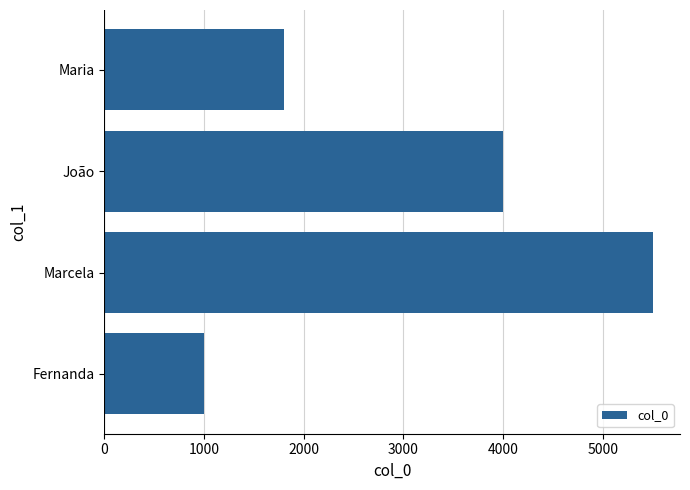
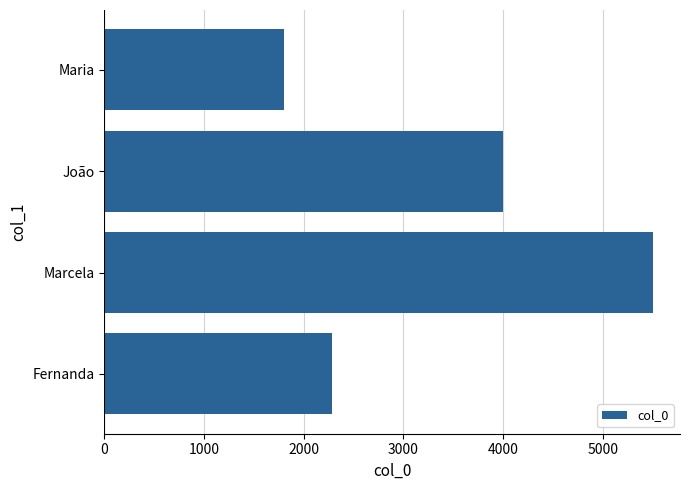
  {
    "Maria": 1800,
    "João": 4000,
    "Marcela": 5500,
-   "Fernanda": 1000
+   "Fernanda": 2300
  }
